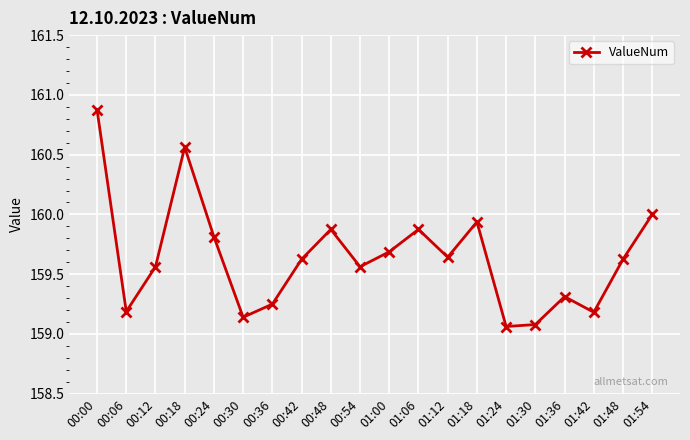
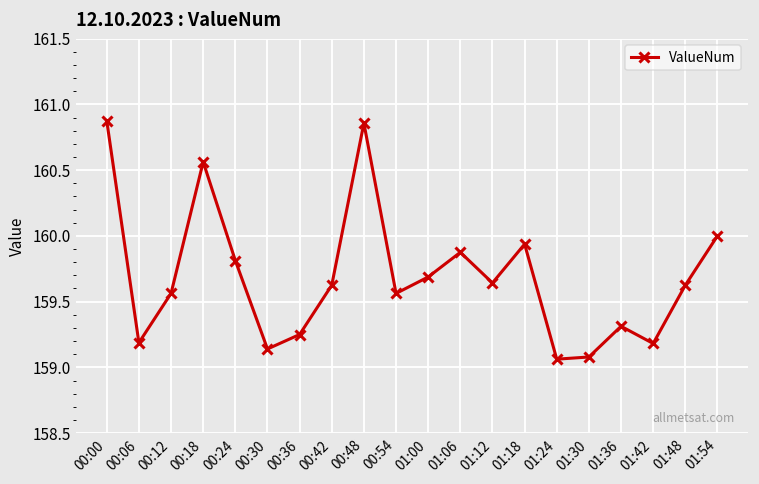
  {
    "00:00": 160.88,
    "00:06": 159.19,
    "00:12": 159.56,
    "00:18": 160.56,
    "00:24": 159.81,
    "00:30": 159.14,
    "00:36": 159.25,
    "00:42": 159.63,
-   "00:48": 159.88,
+   "00:48": 160.86,
    "00:54": 159.56,
    "01:00": 159.69,
    "01:06": 159.88,
    "01:12": 159.64,
    "01:18": 159.94,
    "01:24": 159.06,
    "01:30": 159.08,
    "01:36": 159.31,
    "01:42": 159.18,
    "01:48": 159.63,
    "01:54": 160.00
  }
